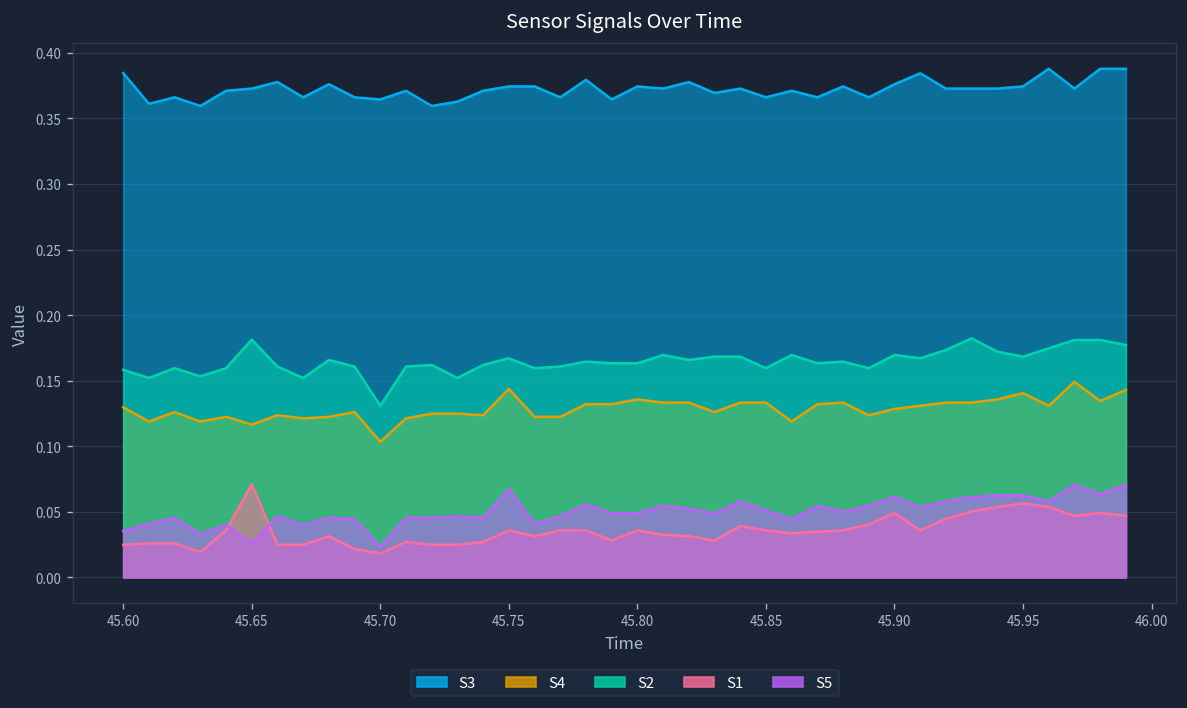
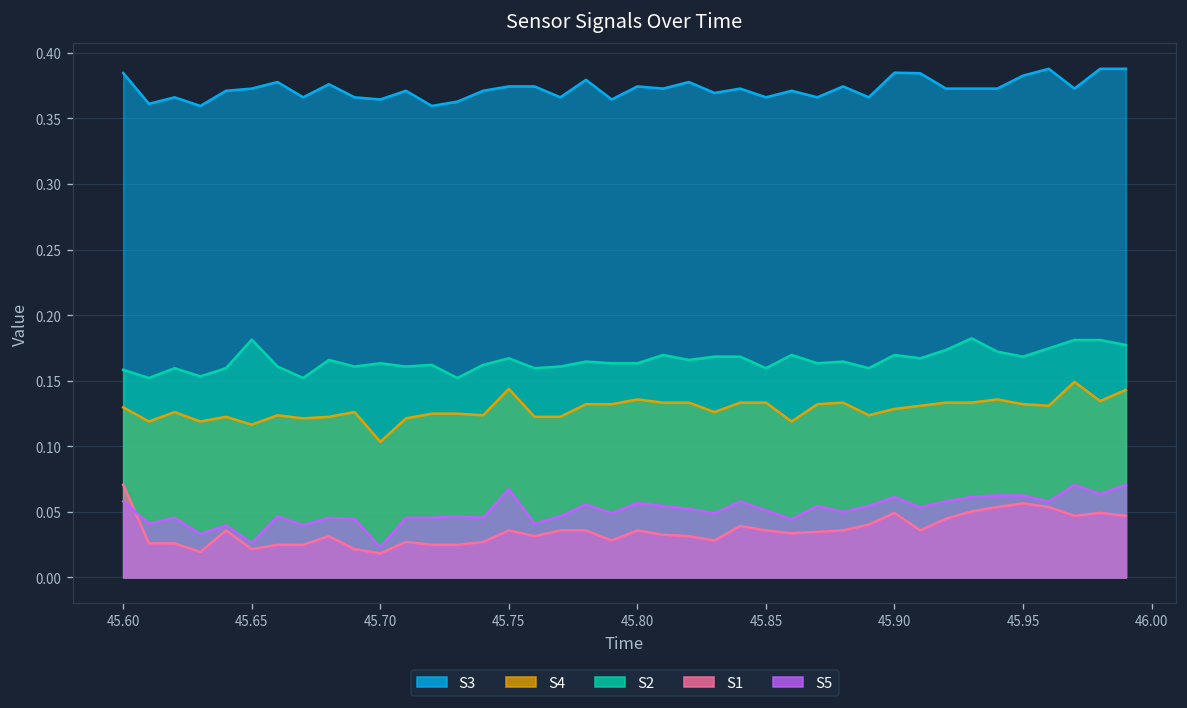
  {
    "S3": {
      "45.60": 0.385,
      "45.65": 0.373,
      "45.70": 0.364,
      "45.75": 0.374,
      "45.80": 0.374,
      "45.85": 0.366,
-     "45.90": 0.376,
-     "45.95": 0.374
+     "45.90": 0.385,
+     "45.95": 0.383
    },
    "S4": {
      "45.60": 0.130,
      "45.65": 0.116,
      "45.70": 0.103,
      "45.75": 0.144,
      "45.80": 0.136,
      "45.85": 0.133,
      "45.90": 0.128,
-     "45.95": 0.141
+     "45.95": 0.132
    },
    "S2": {
      "45.60": 0.158,
      "45.65": 0.181,
-     "45.70": 0.131,
+     "45.70": 0.163,
      "45.75": 0.167,
      "45.80": 0.163,
      "45.85": 0.160,
      "45.90": 0.170,
      "45.95": 0.168
    },
    "S1": {
-     "45.60": 0.025,
-     "45.65": 0.071,
+     "45.60": 0.071,
+     "45.65": 0.022,
      "45.70": 0.018,
      "45.75": 0.036,
      "45.80": 0.036,
      "45.85": 0.036,
      "45.90": 0.049,
      "45.95": 0.056
    },
    "S5": {
-     "45.60": 0.035,
+     "45.60": 0.058,
      "45.65": 0.026,
      "45.70": 0.023,
      "45.75": 0.067,
-     "45.80": 0.049,
+     "45.80": 0.057,
      "45.85": 0.051,
      "45.90": 0.061,
      "45.95": 0.062
    }
  }
